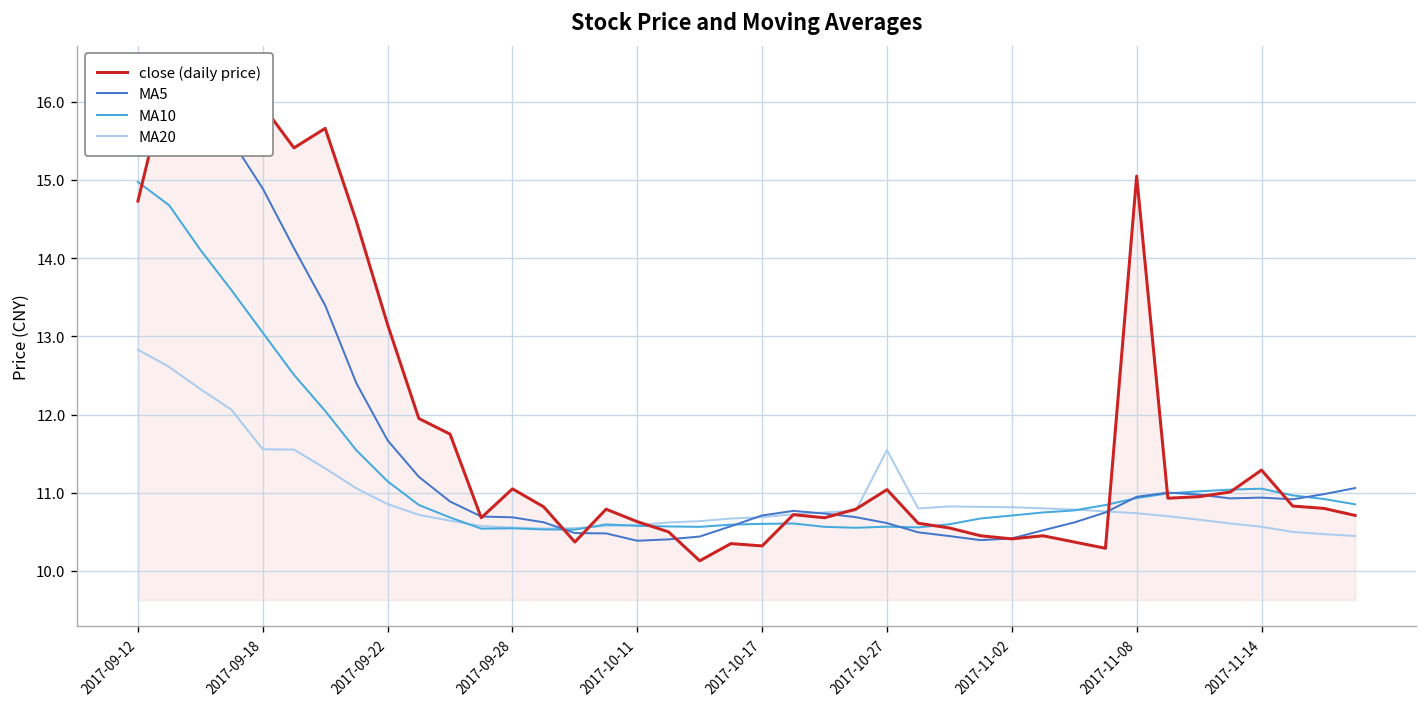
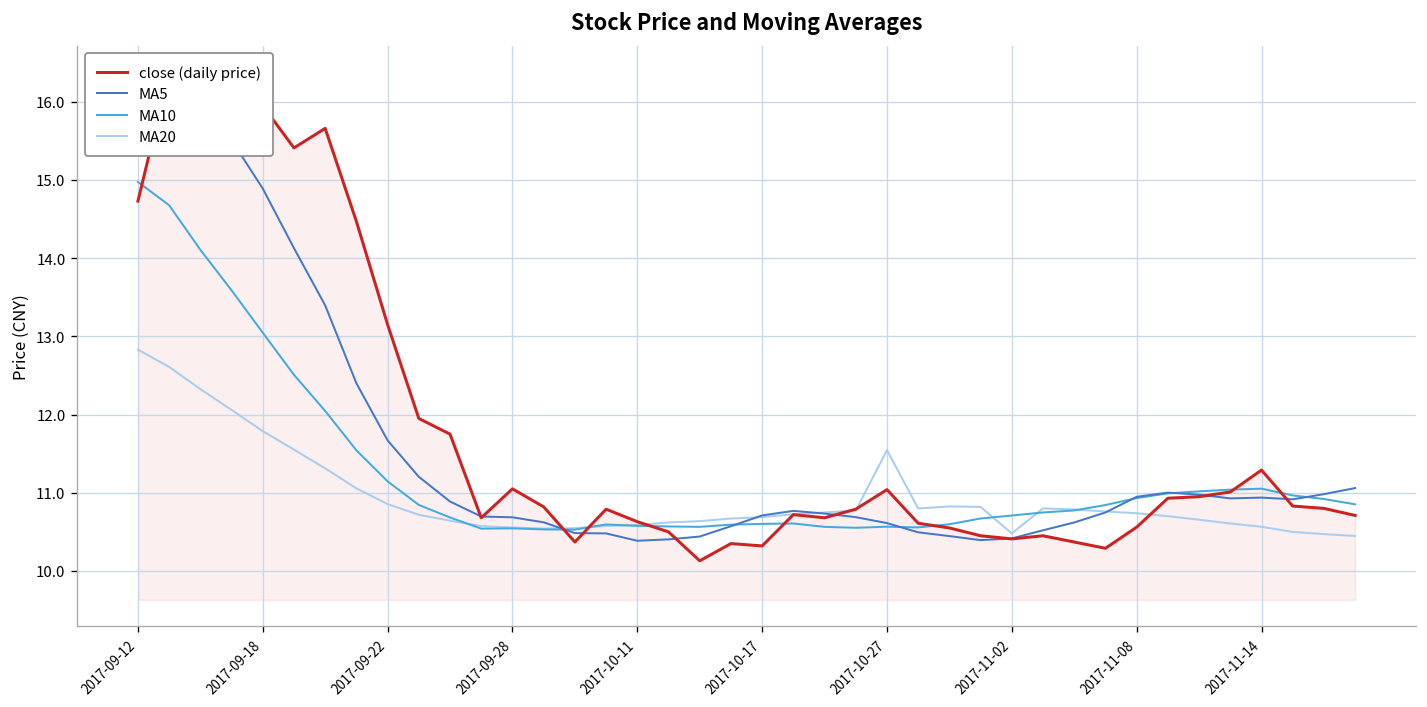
  {
    "close (daily price)": {
      "2017-09-12": 14.7,
      "2017-09-22": 13.2,
      "2017-09-28": 11.1,
      "2017-10-11": 10.6,
      "2017-10-17": 10.3,
      "2017-10-27": 11.0,
-     "2017-11-08": 15.1,
+     "2017-11-08": 10.6,
      "2017-11-14": 11.3
    },
    "MA20": {
      "2017-09-12": 12.8,
-     "2017-09-18": 11.6,
+     "2017-09-18": 11.8,
      "2017-09-22": 10.9,
      "2017-10-27": 11.5,
-     "2017-11-02": 10.8,
+     "2017-11-02": 10.5,
      "2017-11-08": 10.7,
      "2017-11-14": 10.6
    }
  }
